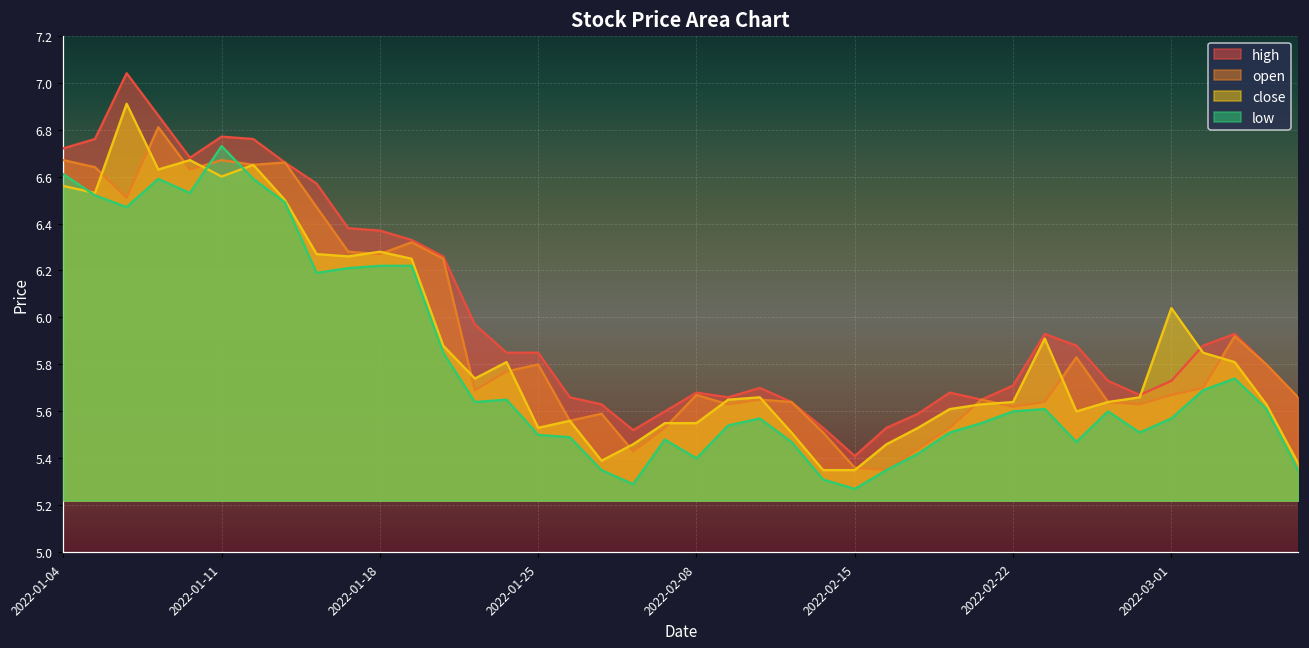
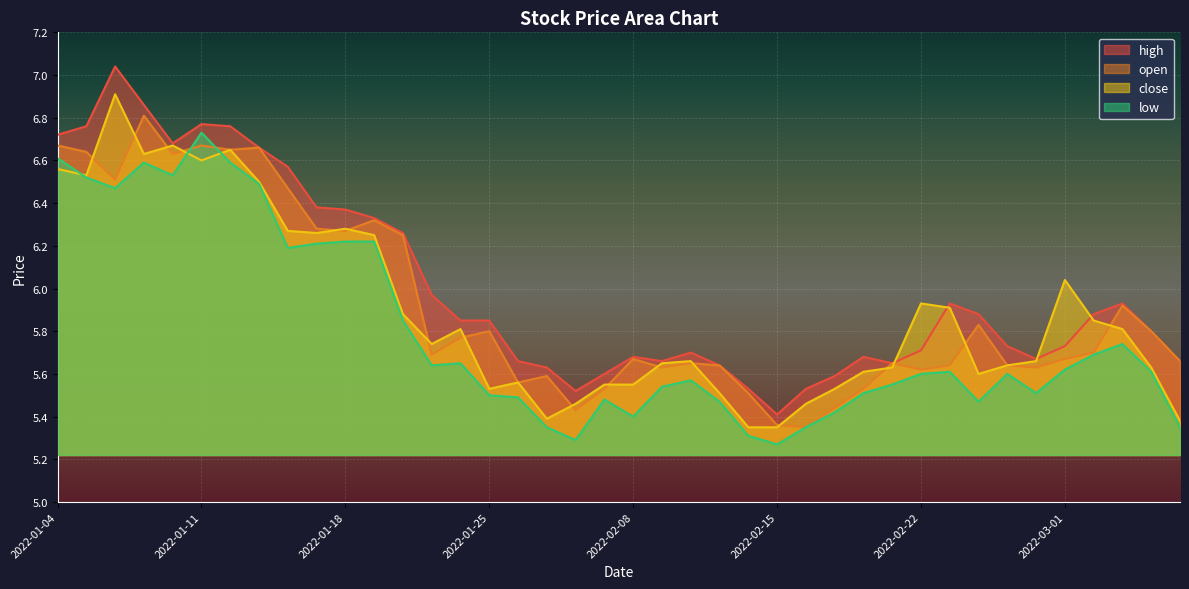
  {
    "close": {
      "2022-01-04": 6.56,
      "2022-01-11": 6.60,
      "2022-01-25": 5.53,
      "2022-02-08": 5.55,
-     "2022-02-22": 5.64,
+     "2022-02-22": 5.93,
      "2022-03-01": 6.04
    },
    "low": {
      "2022-01-04": 6.61,
      "2022-01-11": 6.73,
      "2022-01-18": 6.22,
      "2022-01-25": 5.50,
      "2022-02-08": 5.40,
      "2022-02-15": 5.27,
      "2022-02-22": 5.60,
-     "2022-03-01": 5.57
+     "2022-03-01": 5.62
    }
  }
